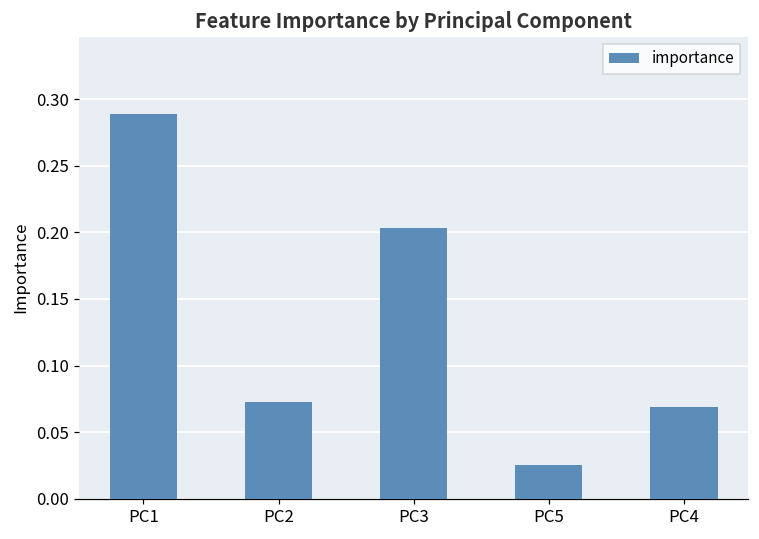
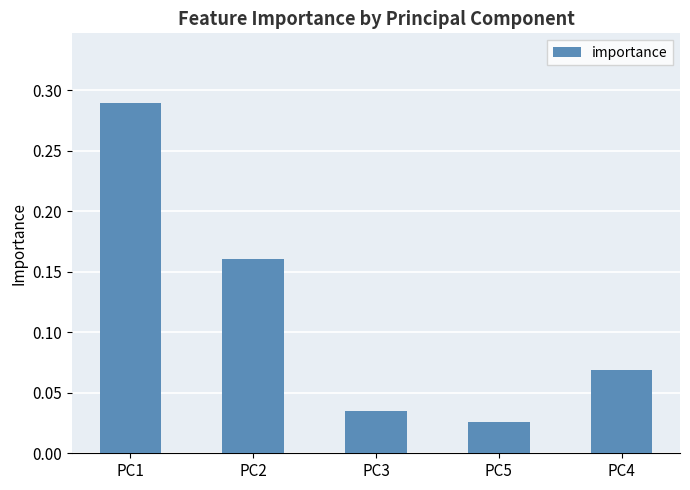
  {
    "PC1": 0.289,
-   "PC2": 0.072,
-   "PC3": 0.203,
+   "PC2": 0.160,
+   "PC3": 0.035,
    "PC5": 0.025,
    "PC4": 0.069
  }
